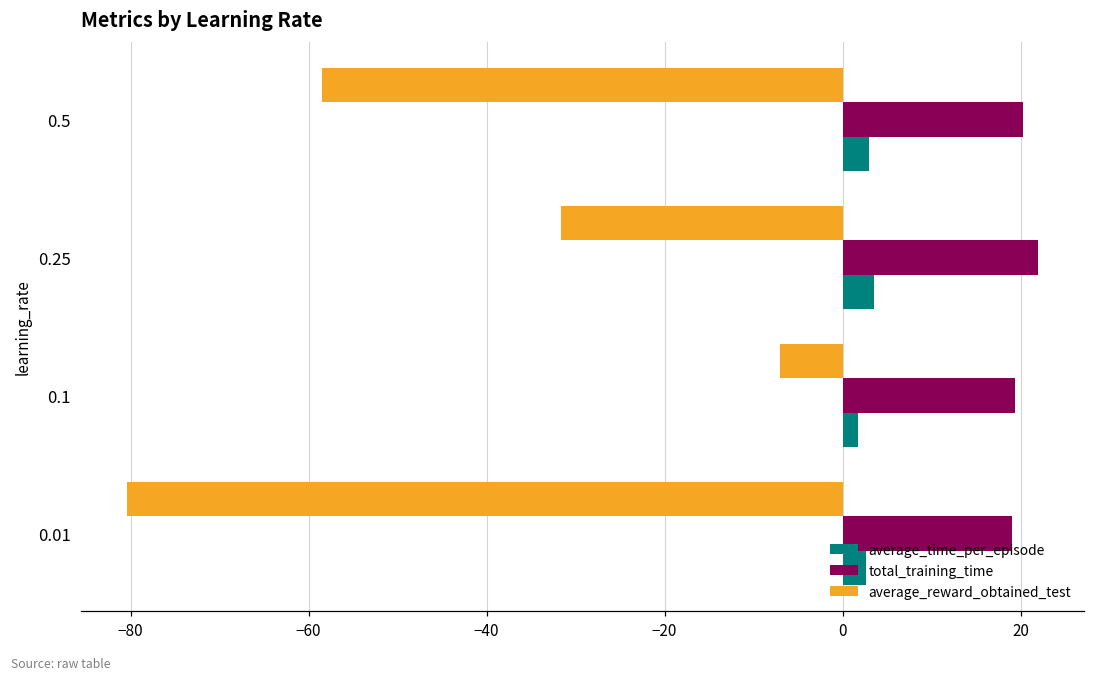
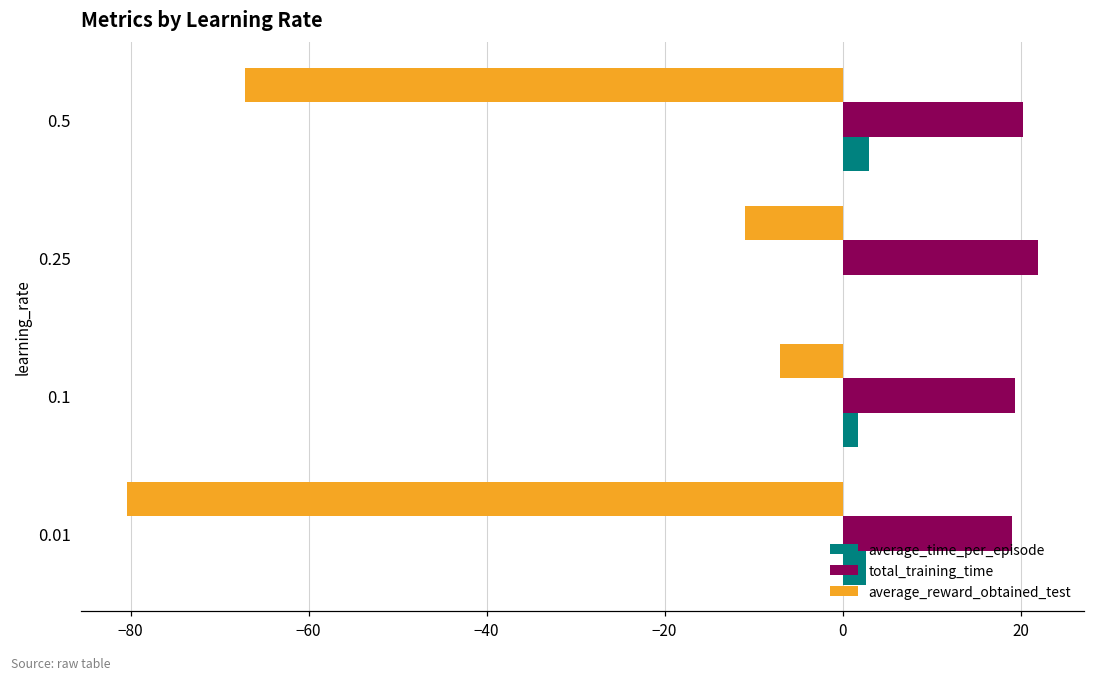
  {
    "average_time_per_episode": {
      "0.5": 3,
-     "0.25": 3,
+     "0.25": 0,
      "0.1": 2,
      "0.01": 3
    },
    "total_training_time": {
      "0.5": 20,
      "0.25": 22,
      "0.1": 19,
      "0.01": 19
    },
    "average_reward_obtained_test": {
-     "0.5": -59,
-     "0.25": -32,
+     "0.5": -67,
+     "0.25": -11,
      "0.1": -7,
      "0.01": -80
    }
  }
